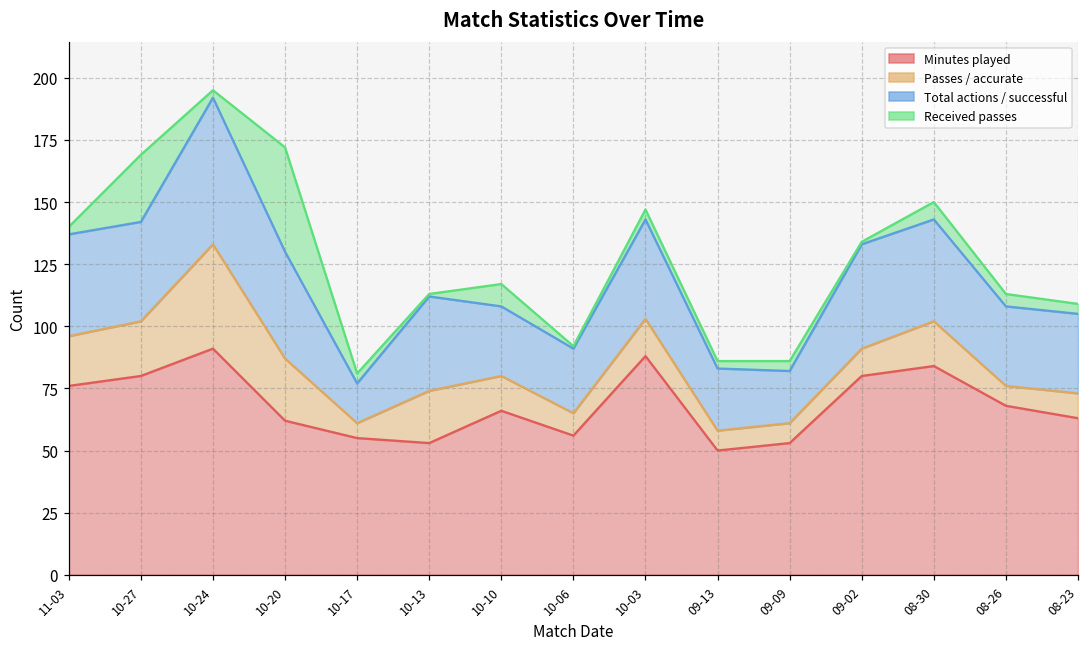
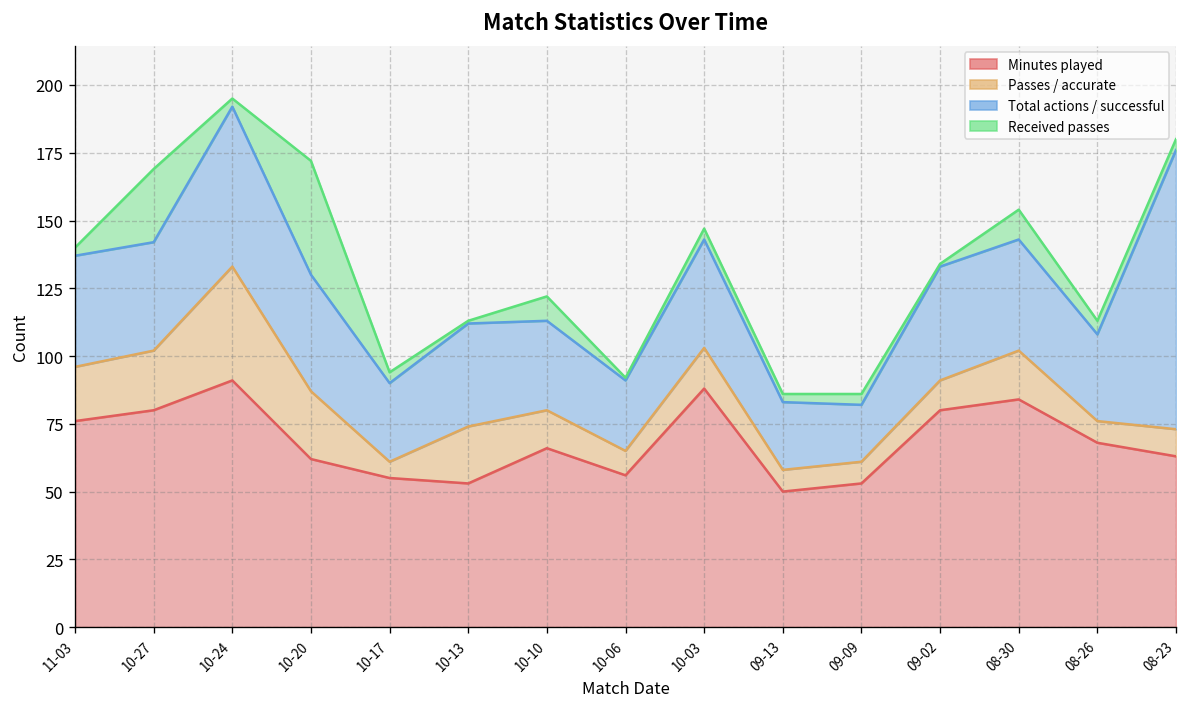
  {
    "Total actions / successful": {
      "11-03": 41,
      "10-27": 40,
      "10-24": 59,
      "10-20": 43,
-     "10-17": 16,
-     "10-10": 28,
+     "10-17": 29,
+     "10-10": 33,
      "10-03": 40,
      "09-13": 25,
      "09-09": 21,
      "08-30": 41,
      "08-26": 32,
-     "08-23": 32
+     "08-23": 103
    },
    "Received passes": {
      "11-03": 3,
      "10-27": 27,
      "10-24": 3,
      "10-20": 42,
      "10-17": 4,
      "10-10": 9,
      "10-03": 4,
      "09-13": 3,
      "09-09": 4,
-     "08-30": 7,
+     "08-30": 11,
      "08-26": 5,
      "08-23": 4
    }
  }
